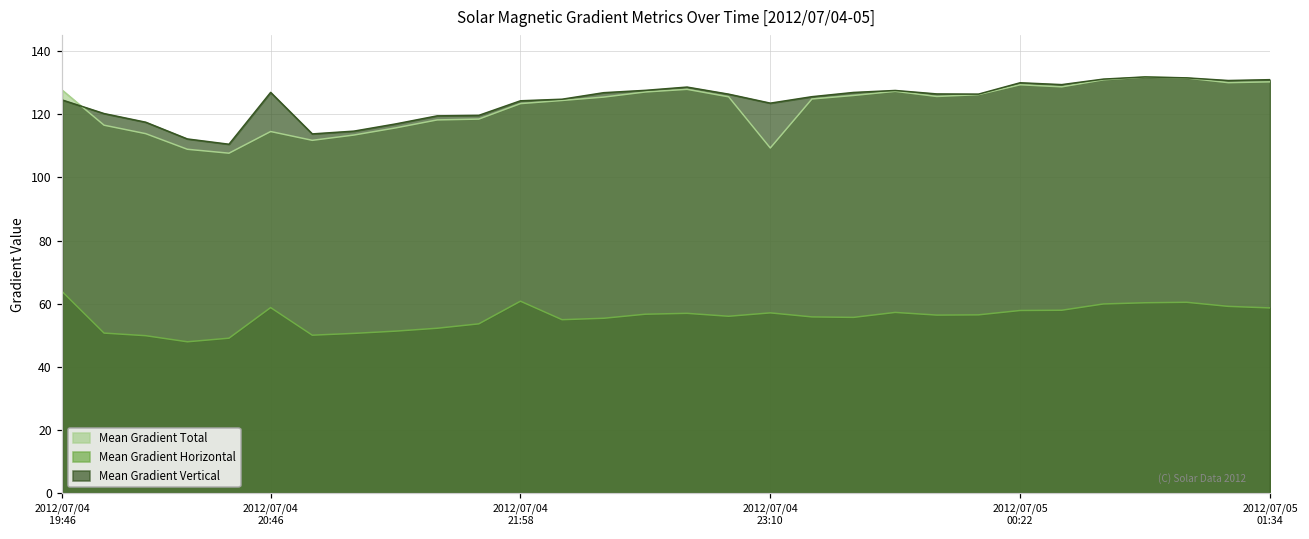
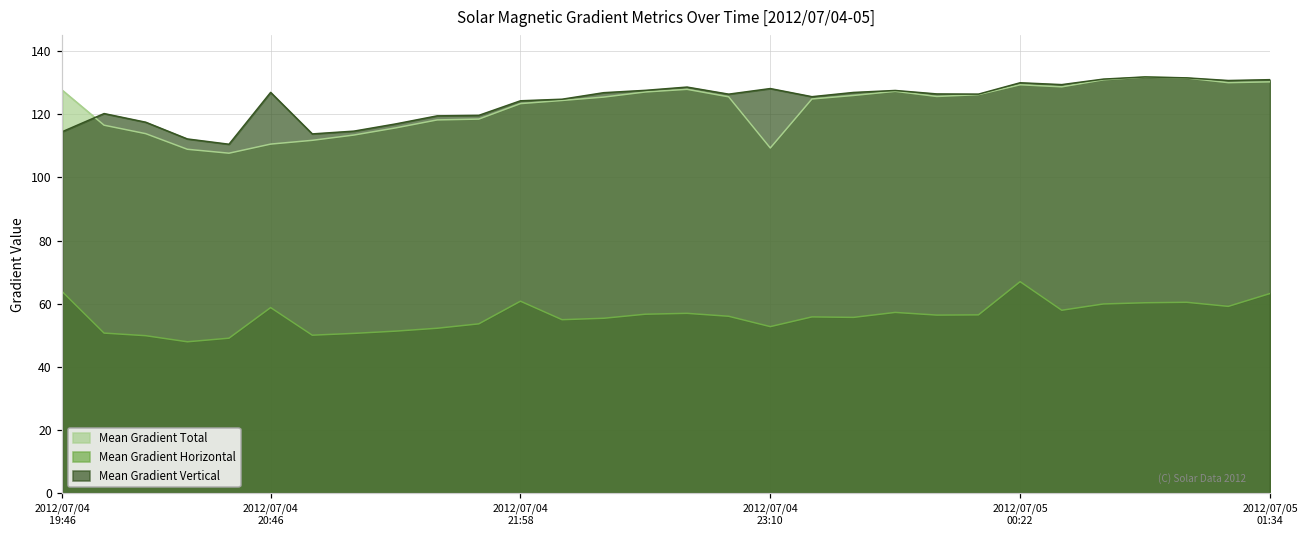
  {
    "Mean Gradient Total": {
      "2012/07/04 19:46": 128,
-     "2012/07/04 20:46": 115,
+     "2012/07/04 20:46": 111,
      "2012/07/04 21:58": 123,
      "2012/07/04 23:10": 109
    },
    "Mean Gradient Horizontal": {
      "2012/07/04 19:46": 64,
      "2012/07/04 20:46": 59,
      "2012/07/04 21:58": 61,
-     "2012/07/04 23:10": 57,
-     "2012/07/05 00:22": 58,
-     "2012/07/05 01:34": 59
+     "2012/07/04 23:10": 53,
+     "2012/07/05 00:22": 67,
+     "2012/07/05 01:34": 63
    },
    "Mean Gradient Vertical": {
-     "2012/07/04 19:46": 125,
+     "2012/07/04 19:46": 115,
      "2012/07/04 20:46": 127,
      "2012/07/04 21:58": 124,
-     "2012/07/04 23:10": 124
+     "2012/07/04 23:10": 128
    }
  }
